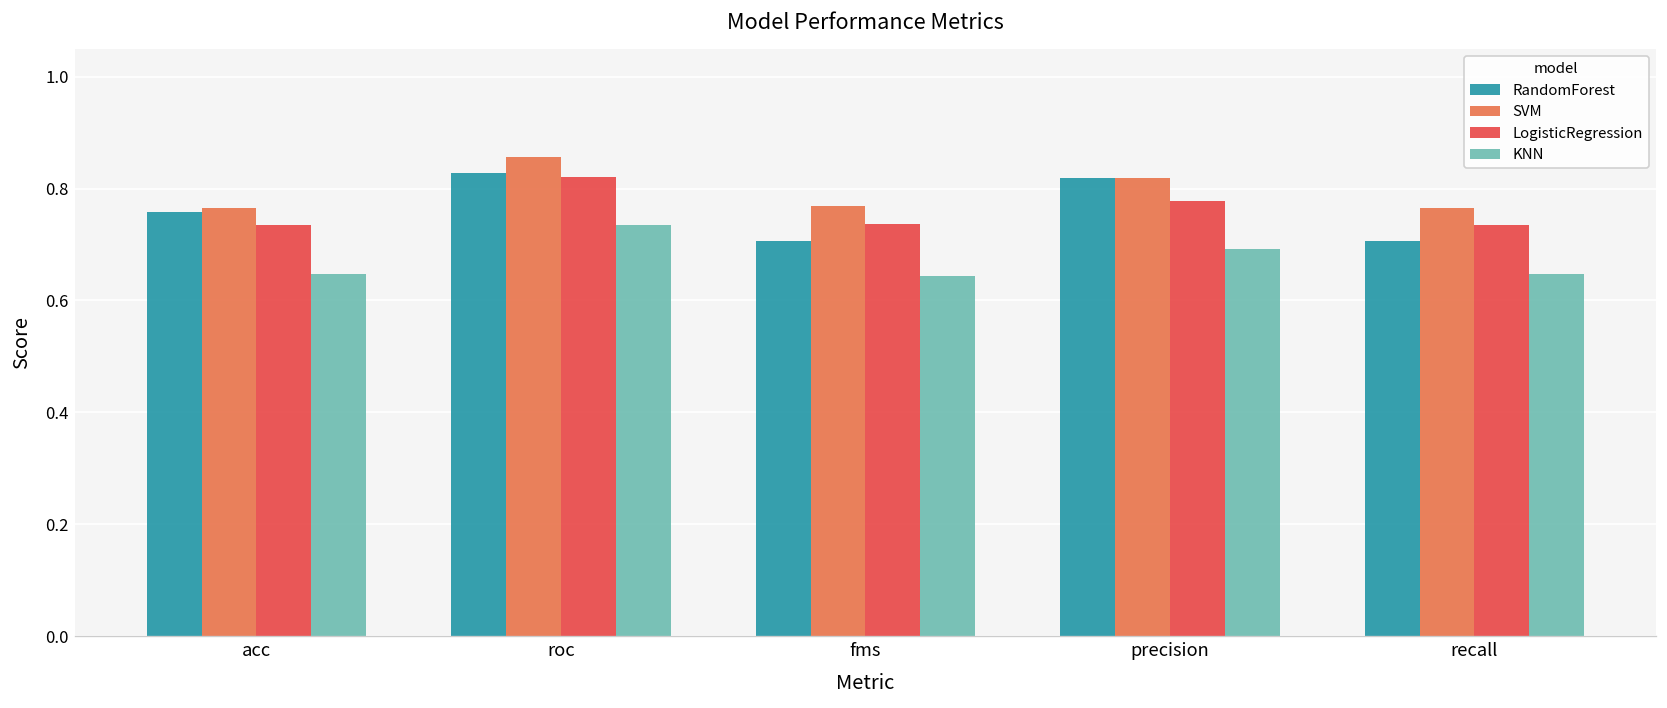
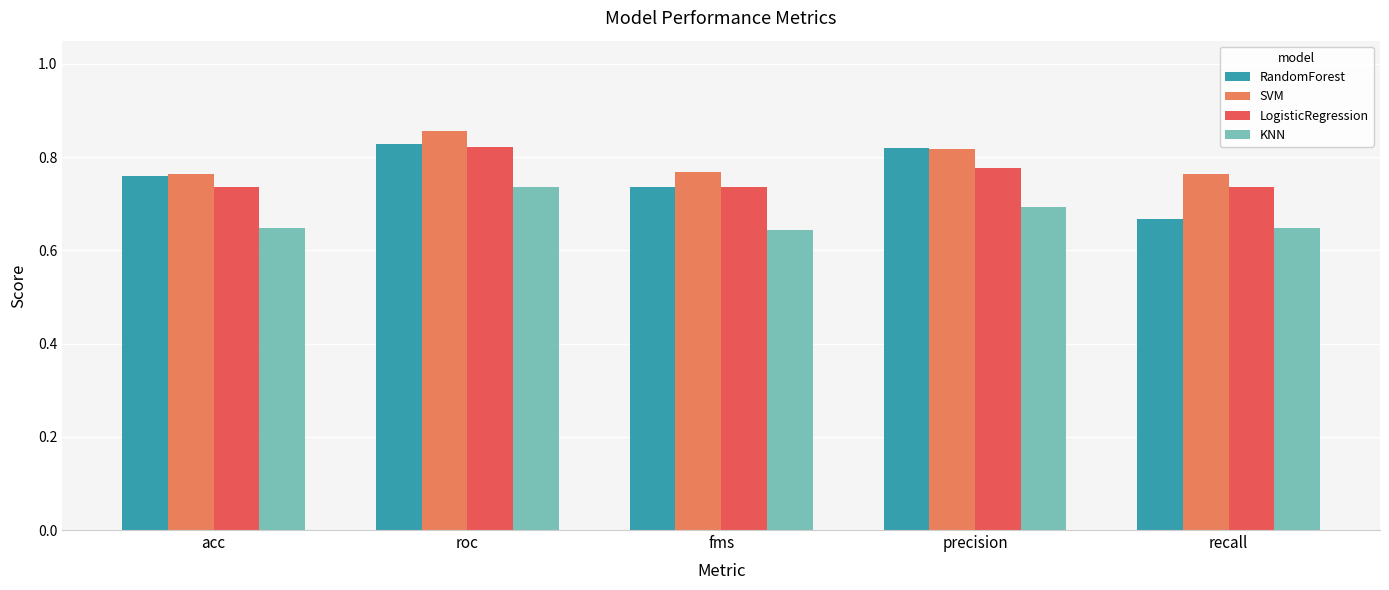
  {
    "RandomForest": {
      "acc": 0.76,
      "roc": 0.83,
-     "fms": 0.71,
+     "fms": 0.74,
      "precision": 0.82,
-     "recall": 0.71
+     "recall": 0.67
    },
    "KNN": {
      "acc": 0.65,
      "roc": 0.74,
      "fms": 0.64,
      "precision": 0.69,
      "recall": 0.65
    }
  }
